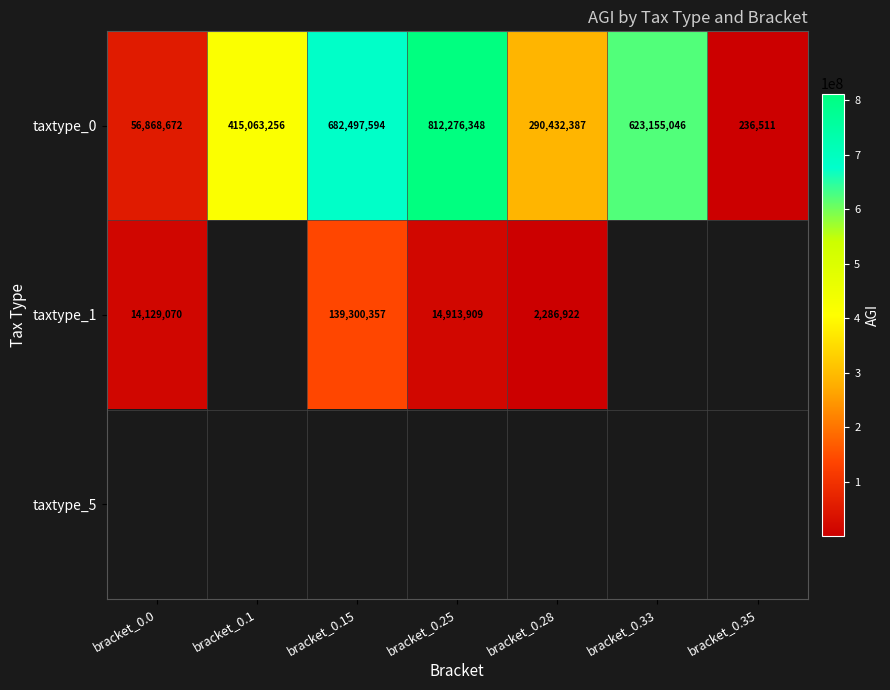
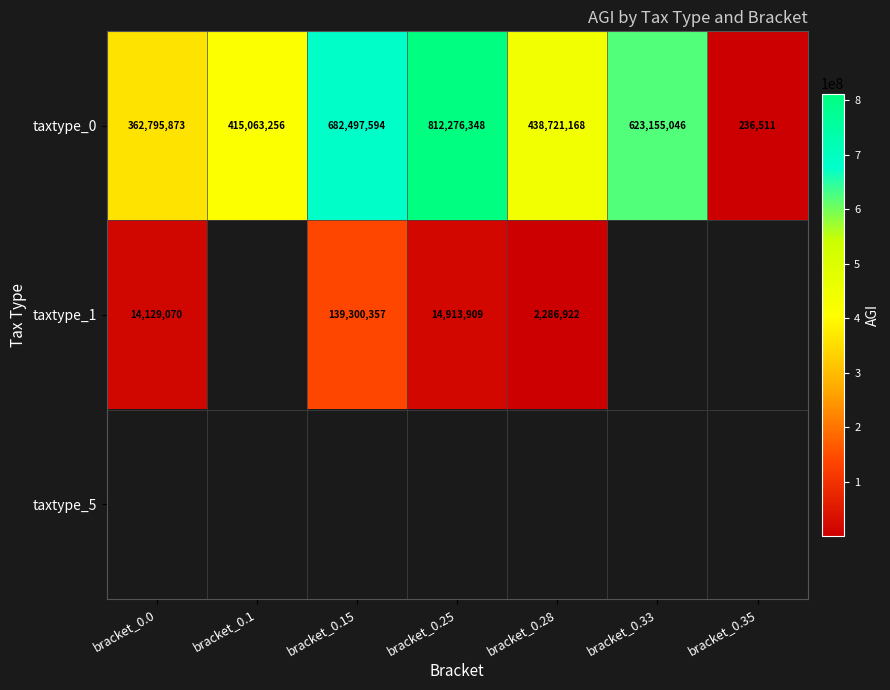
  {
    "taxtype_0": {
-     "bracket_0.0": "56,868,672",
+     "bracket_0.0": "362,795,873",
      "bracket_0.1": "415,063,256",
      "bracket_0.15": "682,497,594",
      "bracket_0.25": "812,276,348",
-     "bracket_0.28": "290,432,387",
+     "bracket_0.28": "438,721,168",
      "bracket_0.33": "623,155,046",
      "bracket_0.35": "236,511"
    },
    "taxtype_1": {
      "bracket_0.0": "14,129,070",
      "bracket_0.15": "139,300,357",
      "bracket_0.25": "14,913,909",
      "bracket_0.28": "2,286,922"
    }
  }
